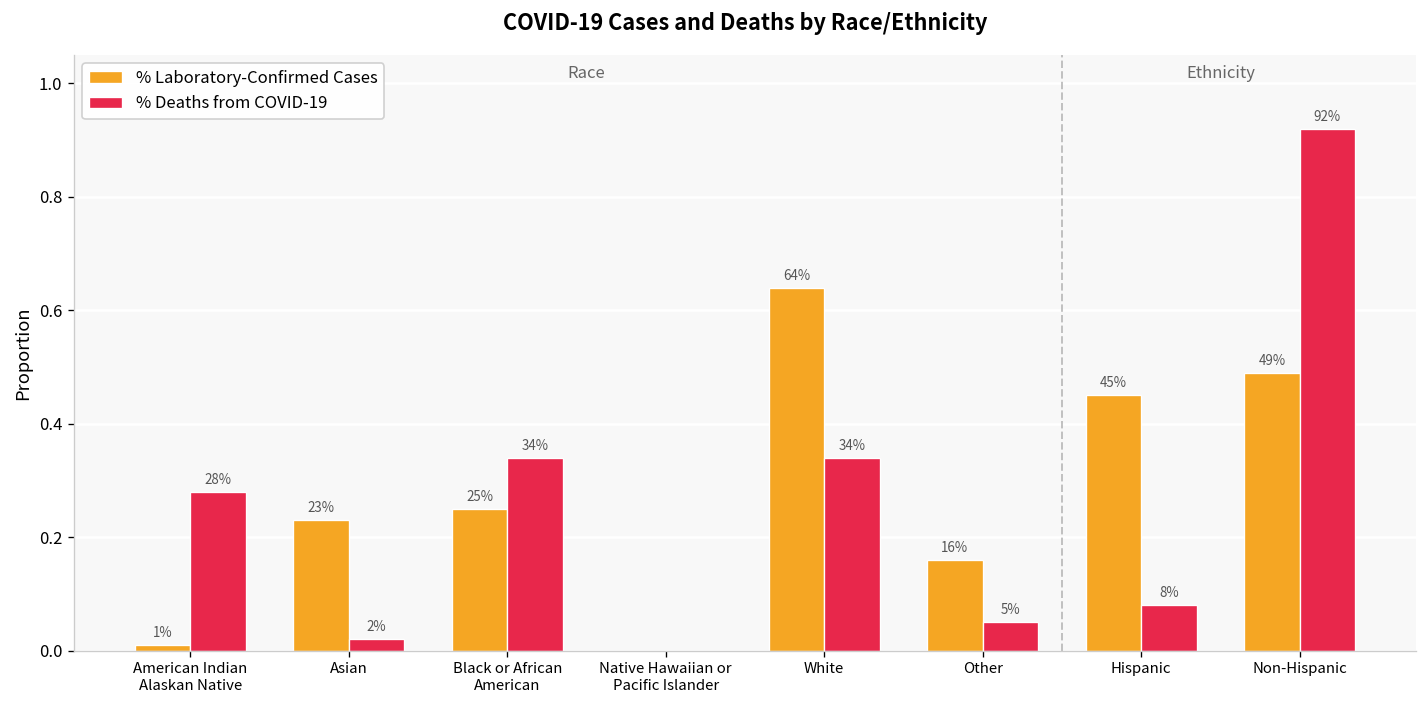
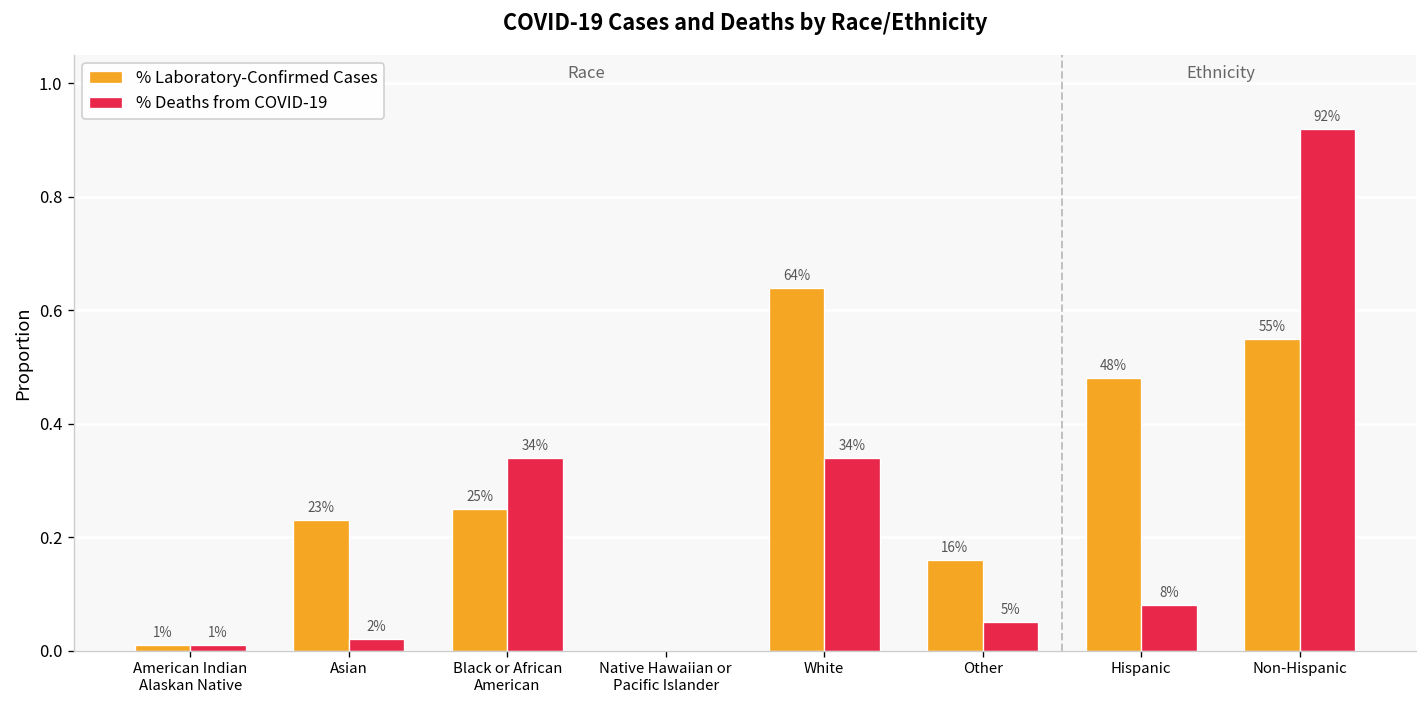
  {
    "% Laboratory-Confirmed Cases": {
      "American Indian Alaskan Native": "1%",
      "Asian": "23%",
      "Black or African American": "25%",
      "White": "64%",
      "Other": "16%",
-     "Hispanic": "45%",
-     "Non-Hispanic": "49%"
+     "Hispanic": "48%",
+     "Non-Hispanic": "55%"
    },
    "% Deaths from COVID-19": {
-     "American Indian Alaskan Native": "28%",
+     "American Indian Alaskan Native": "1%",
      "Asian": "2%",
      "Black or African American": "34%",
      "White": "34%",
      "Other": "5%",
      "Hispanic": "8%",
      "Non-Hispanic": "92%"
    }
  }
